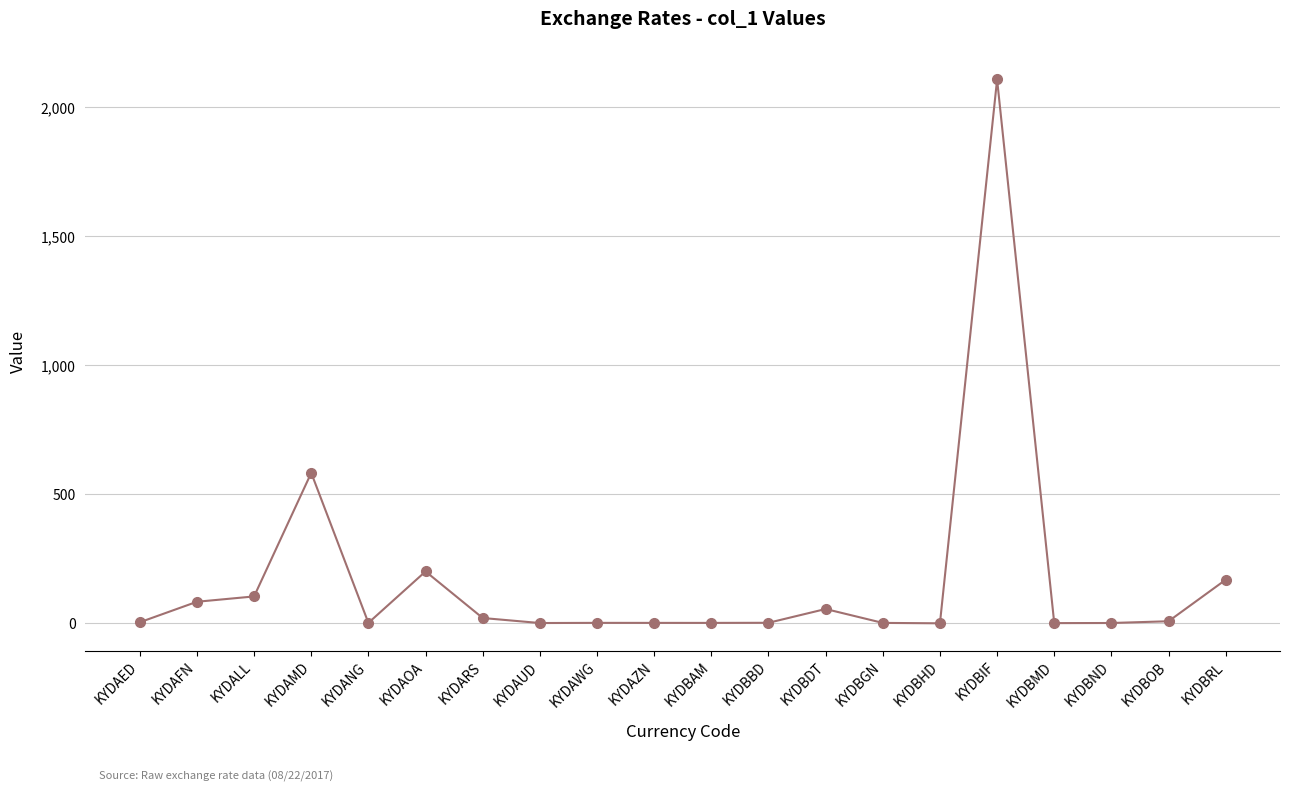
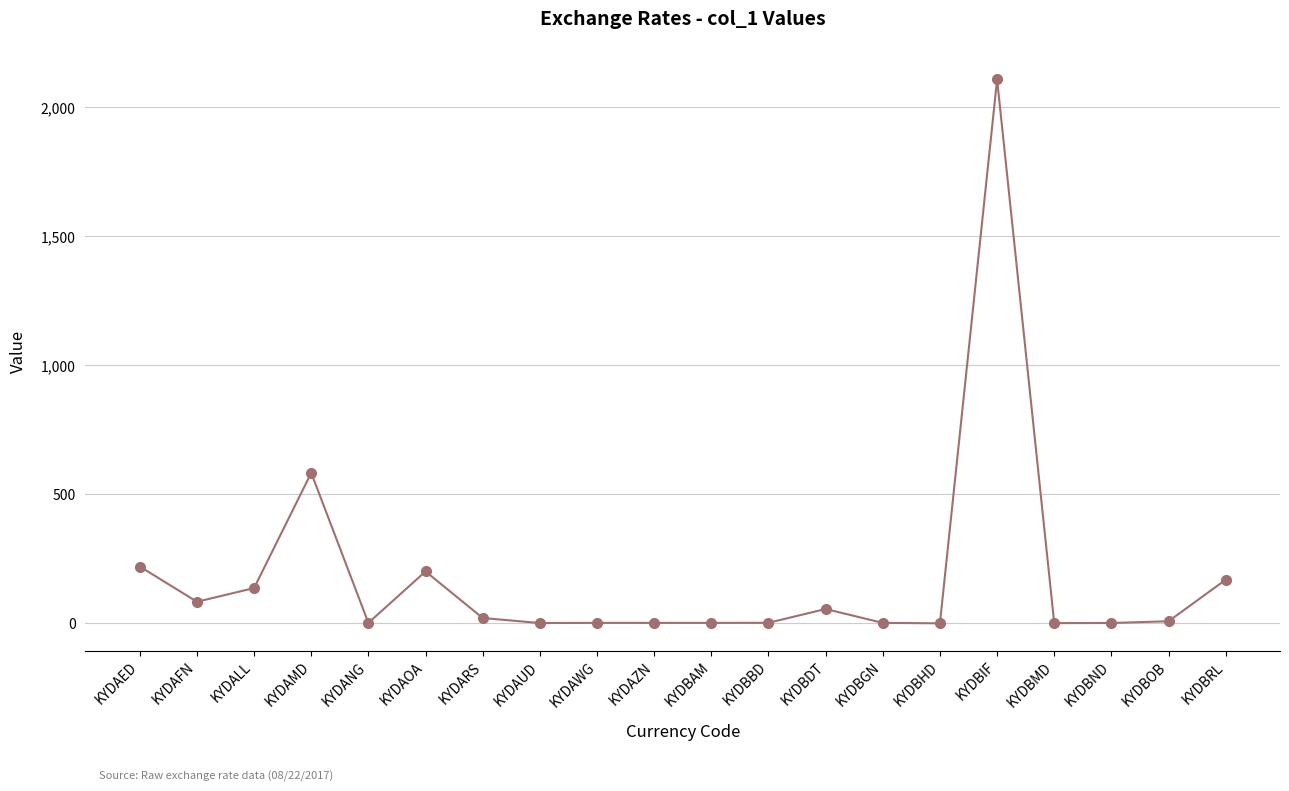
  {
-   "KYDAED": "0",
+   "KYDAED": "220",
    "KYDAFN": "80",
-   "KYDALL": "100",
+   "KYDALL": "140",
    "KYDAMD": "580",
    "KYDANG": "0",
    "KYDAOA": "200",
    "KYDARS": "20",
    "KYDAUD": "0",
    "KYDAWG": "0",
    "KYDAZN": "0",
    "KYDBAM": "0",
    "KYDBBD": "0",
    "KYDBDT": "60",
    "KYDBGN": "0",
    "KYDBHD": "0",
    "KYDBIF": "2,110",
    "KYDBMD": "0",
    "KYDBND": "0",
    "KYDBOB": "10",
    "KYDBRL": "170"
  }
